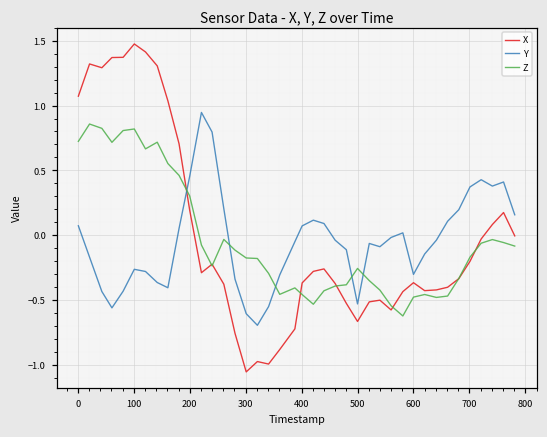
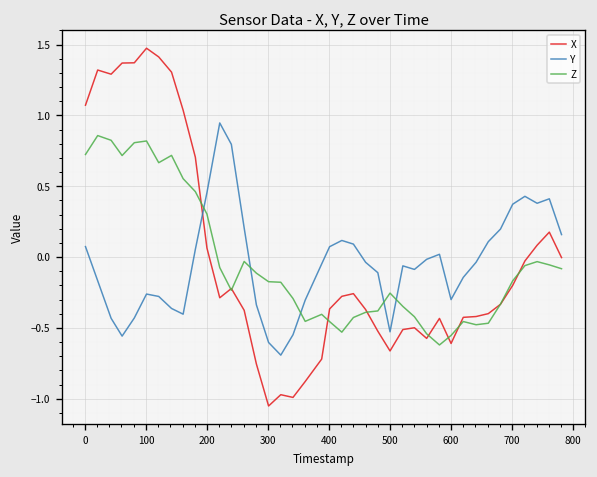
  {
    "X": {
-     "200": 0.19,
+     "200": 0.06,
      "500": -0.66,
-     "600": -0.36
+     "600": -0.61
    },
    "Y": {
      "200": 0.45,
      "500": -0.53,
      "600": -0.30
    },
    "Z": {
      "200": 0.30,
      "500": -0.25,
-     "600": -0.48
+     "600": -0.55
    }
  }
